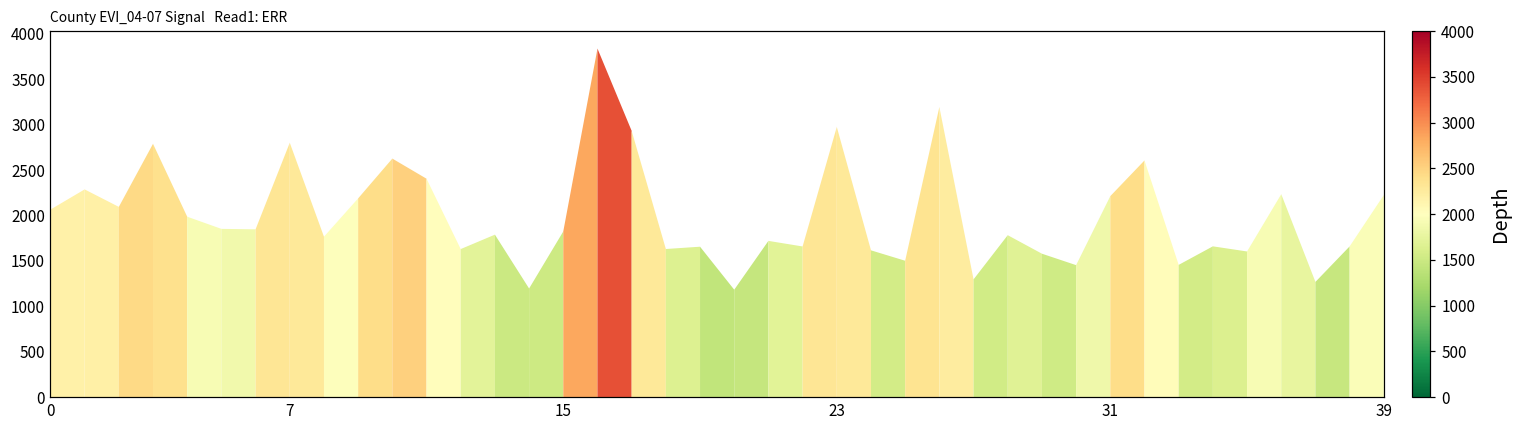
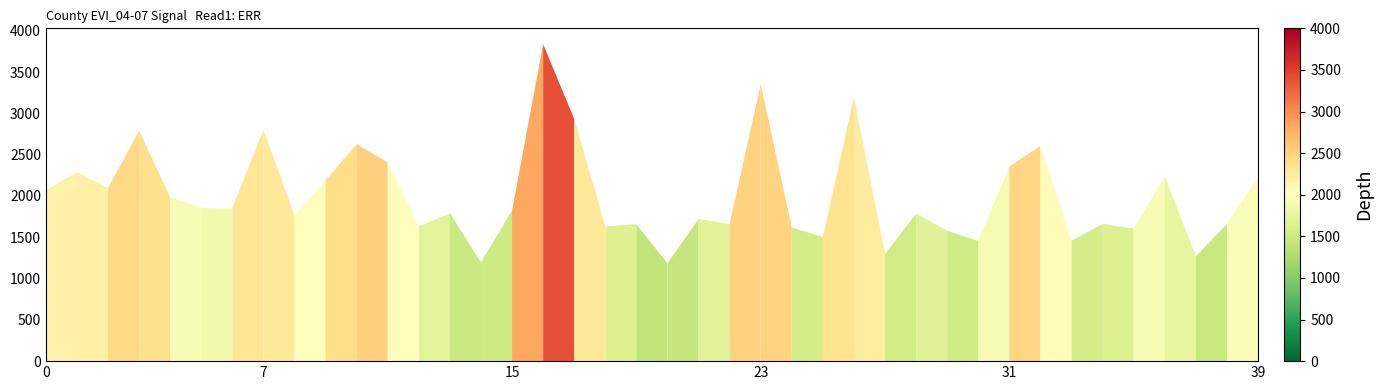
  {
    "0": 2100,
    "7": 2800,
    "15": 1800,
-   "23": 3000,
-   "31": 2200,
+   "23": 3400,
+   "31": 2400,
    "39": 2200
  }
